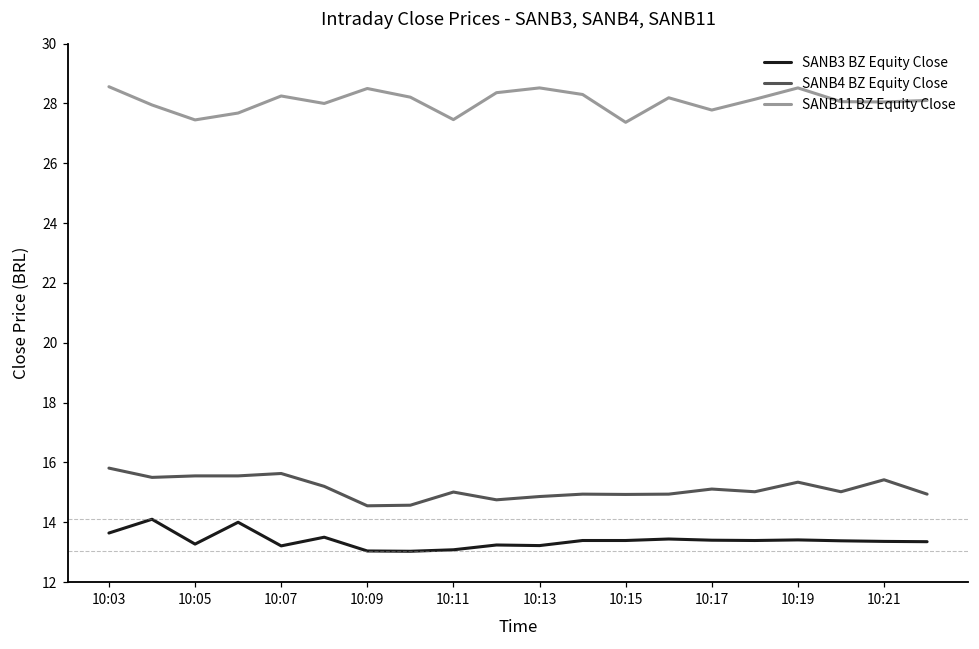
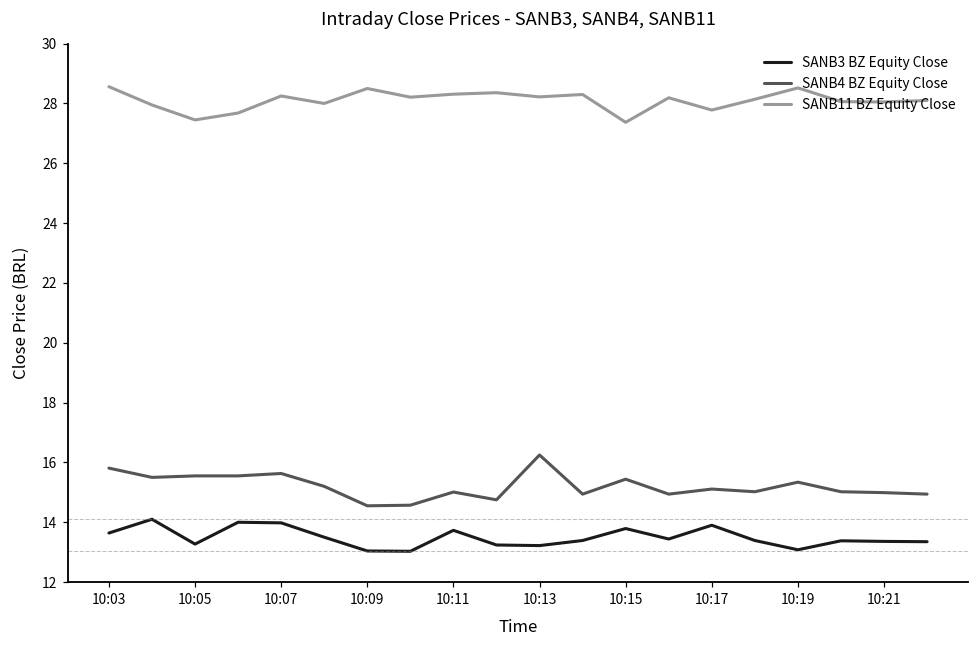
  {
    "SANB3 BZ Equity Close": {
      "10:03": 13.6,
      "10:05": 13.3,
-     "10:07": 13.2,
+     "10:07": 14.0,
      "10:09": 13.0,
-     "10:11": 13.1,
+     "10:11": 13.7,
      "10:13": 13.2,
-     "10:15": 13.4,
-     "10:17": 13.4,
-     "10:19": 13.4,
+     "10:15": 13.8,
+     "10:17": 13.9,
+     "10:19": 13.1,
      "10:21": 13.4
    },
    "SANB4 BZ Equity Close": {
      "10:03": 15.8,
      "10:05": 15.6,
      "10:07": 15.6,
      "10:09": 14.6,
      "10:11": 15.0,
-     "10:13": 14.9,
-     "10:15": 14.9,
+     "10:13": 16.3,
+     "10:15": 15.4,
      "10:17": 15.1,
      "10:19": 15.3,
-     "10:21": 15.4
+     "10:21": 15.0
    },
    "SANB11 BZ Equity Close": {
      "10:03": 28.6,
      "10:05": 27.5,
      "10:07": 28.3,
      "10:09": 28.5,
-     "10:11": 27.5,
-     "10:13": 28.5,
+     "10:11": 28.3,
+     "10:13": 28.2,
      "10:15": 27.4,
      "10:17": 27.8,
      "10:19": 28.5,
      "10:21": 28.1
    }
  }
